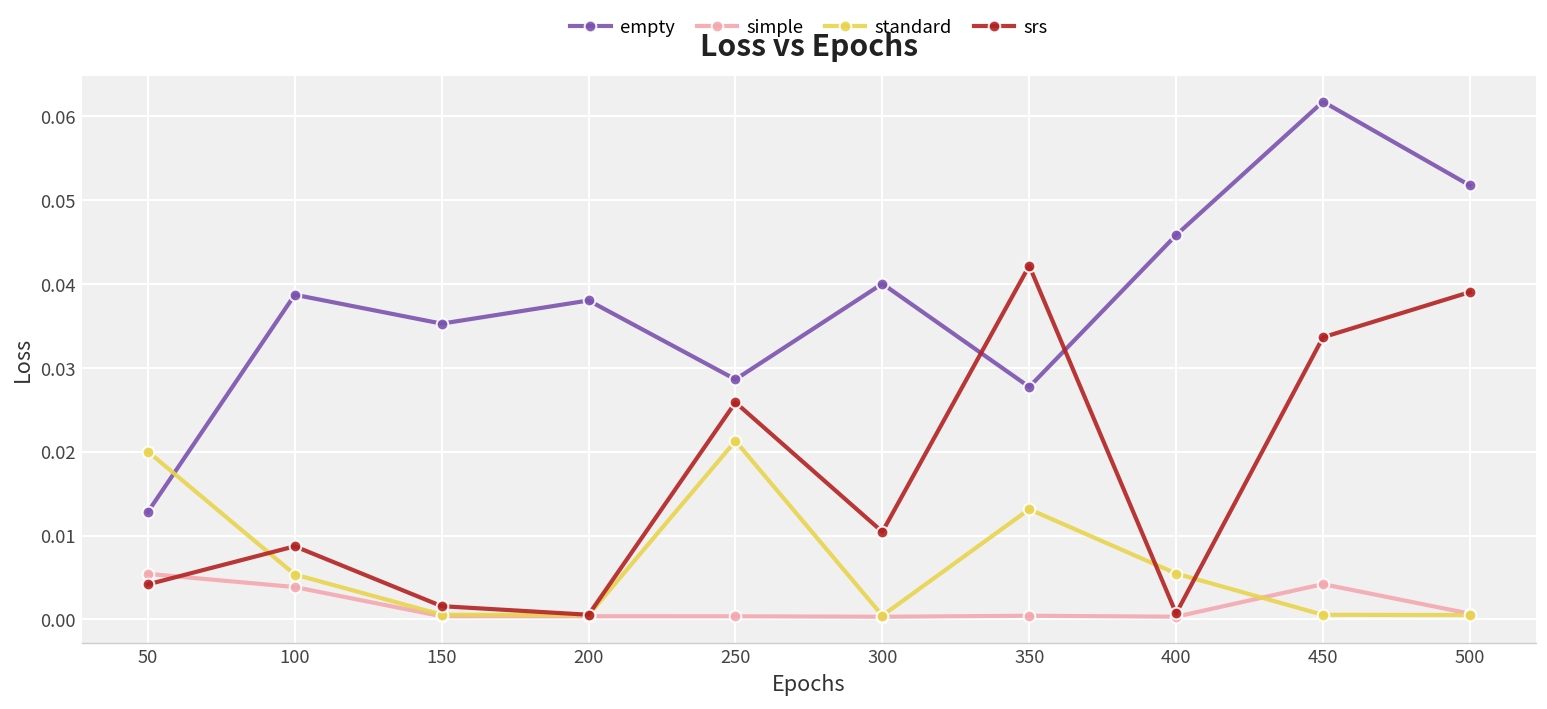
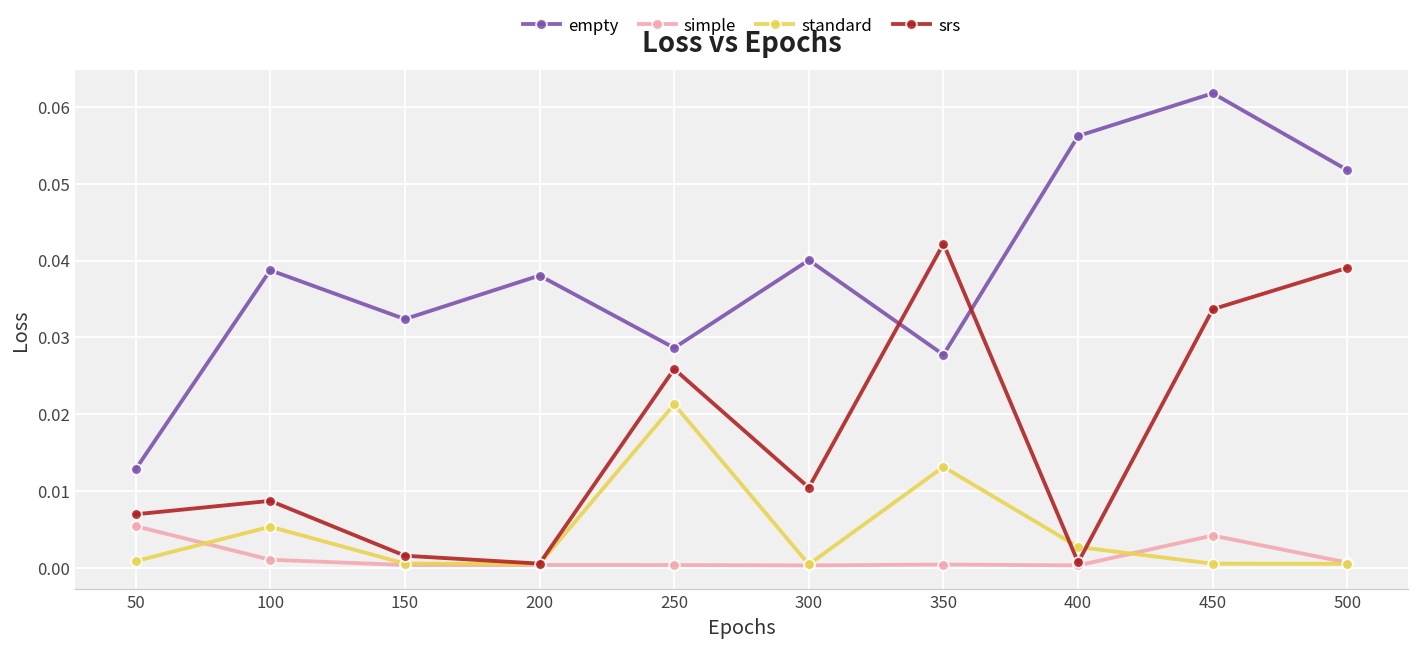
  {
    "empty": {
      "50": 0.013,
      "100": 0.039,
-     "150": 0.035,
+     "150": 0.032,
      "200": 0.038,
      "250": 0.029,
      "300": 0.040,
      "350": 0.028,
-     "400": 0.046,
+     "400": 0.056,
      "450": 0.062,
      "500": 0.052
    },
    "simple": {
      "50": 0.005,
-     "100": 0.004,
+     "100": 0.001,
      "250": 0.000,
      "350": 0.000,
      "400": 0.000,
      "450": 0.004
    },
    "standard": {
-     "50": 0.020,
+     "50": 0.001,
      "100": 0.005,
      "250": 0.021,
      "350": 0.013,
-     "400": 0.005,
+     "400": 0.003,
      "450": 0.001
    },
    "srs": {
-     "50": 0.004,
+     "50": 0.007,
      "100": 0.009,
      "150": 0.002,
      "250": 0.026,
      "300": 0.010,
      "350": 0.042,
      "400": 0.001,
      "450": 0.034,
      "500": 0.039
    }
  }
